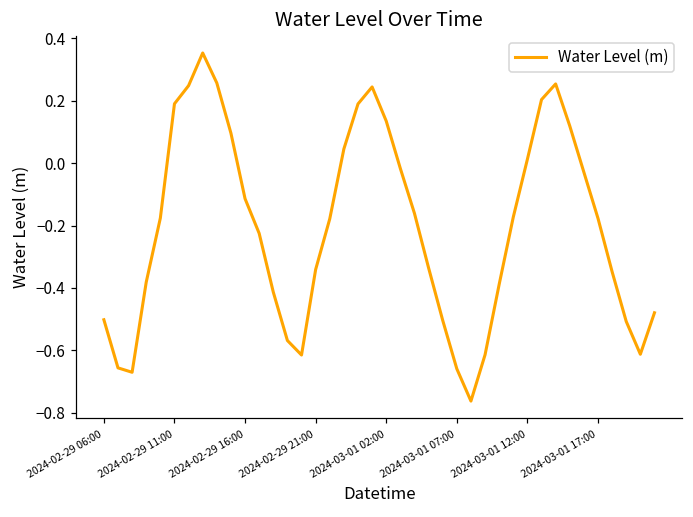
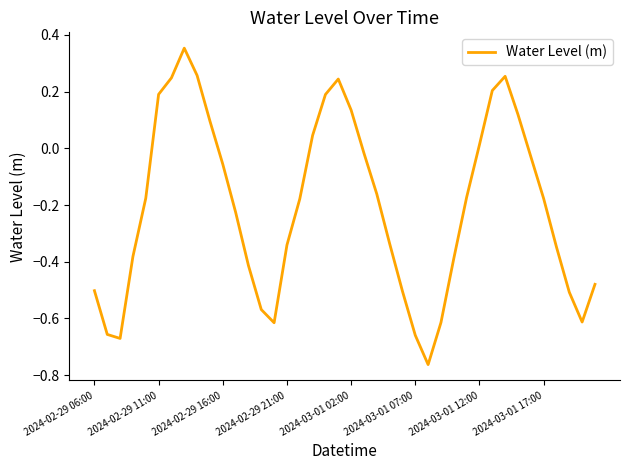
  {
    "2024-02-29 06:00": -0.50,
    "2024-02-29 11:00": 0.19,
-   "2024-02-29 16:00": -0.11,
+   "2024-02-29 16:00": -0.06,
    "2024-02-29 21:00": -0.34,
    "2024-03-01 02:00": 0.14,
    "2024-03-01 07:00": -0.66,
    "2024-03-01 12:00": 0.01,
    "2024-03-01 17:00": -0.18
  }
